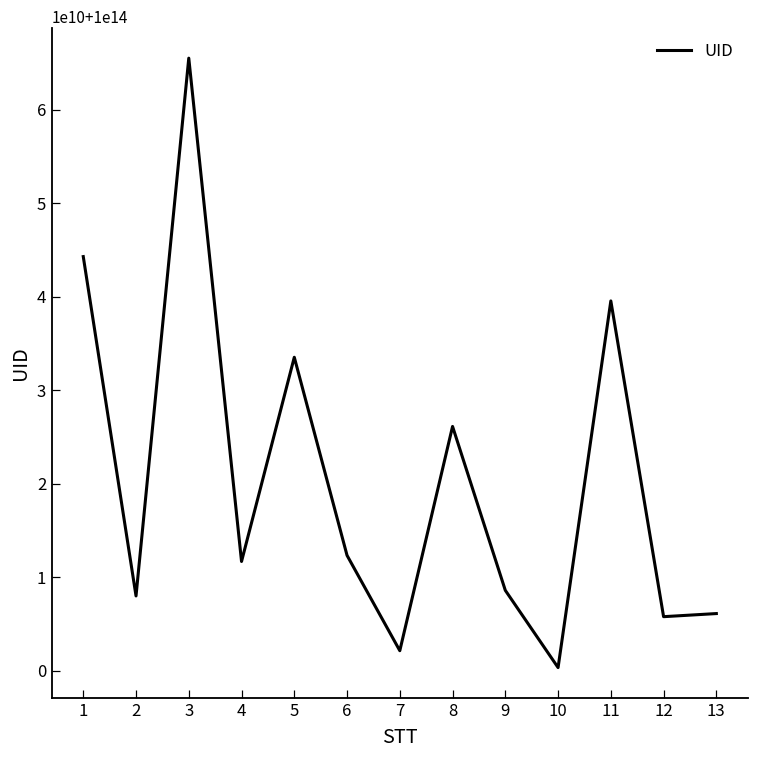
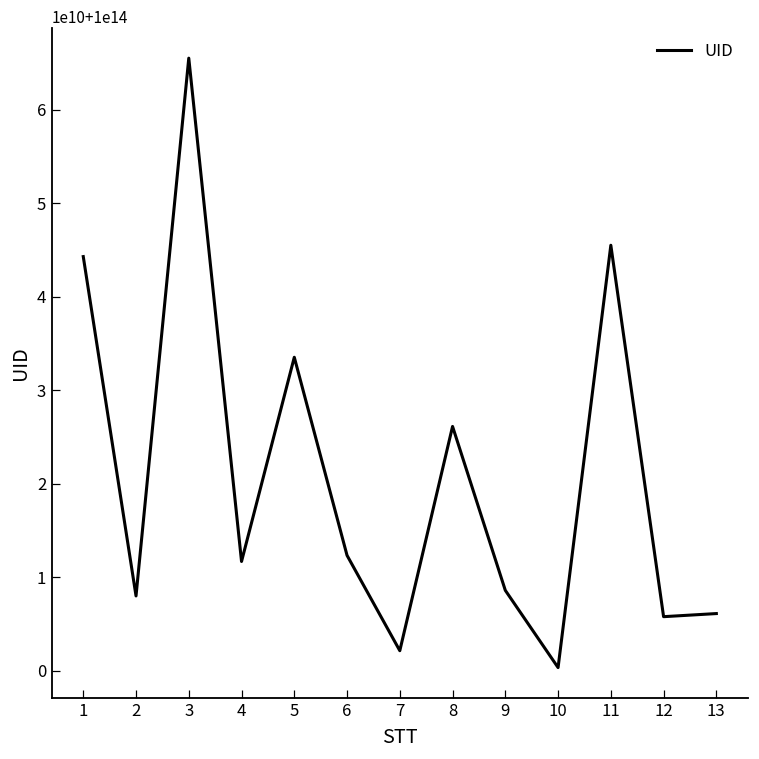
  {
    "1": 100044000000000,
    "2": 100008000000000,
    "3": 100066000000000,
    "4": 100012000000000,
    "5": 100034000000000,
    "6": 100012000000000,
    "7": 100002000000000,
    "8": 100026000000000,
    "9": 100009000000000,
    "10": 100000000000000,
-   "11": 100040000000000,
+   "11": 100046000000000,
    "12": 100006000000000,
    "13": 100006000000000
  }
